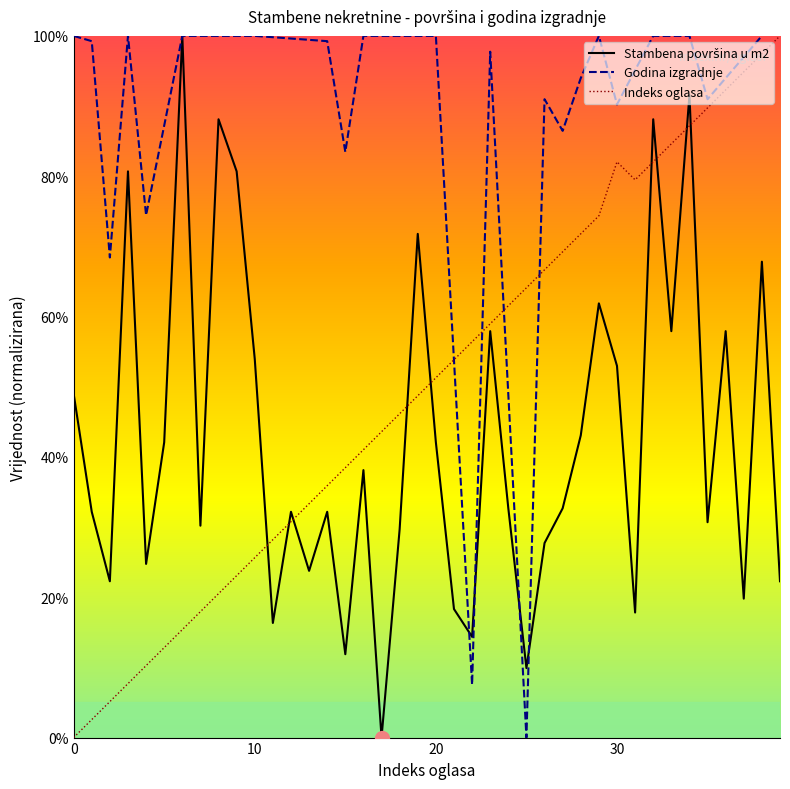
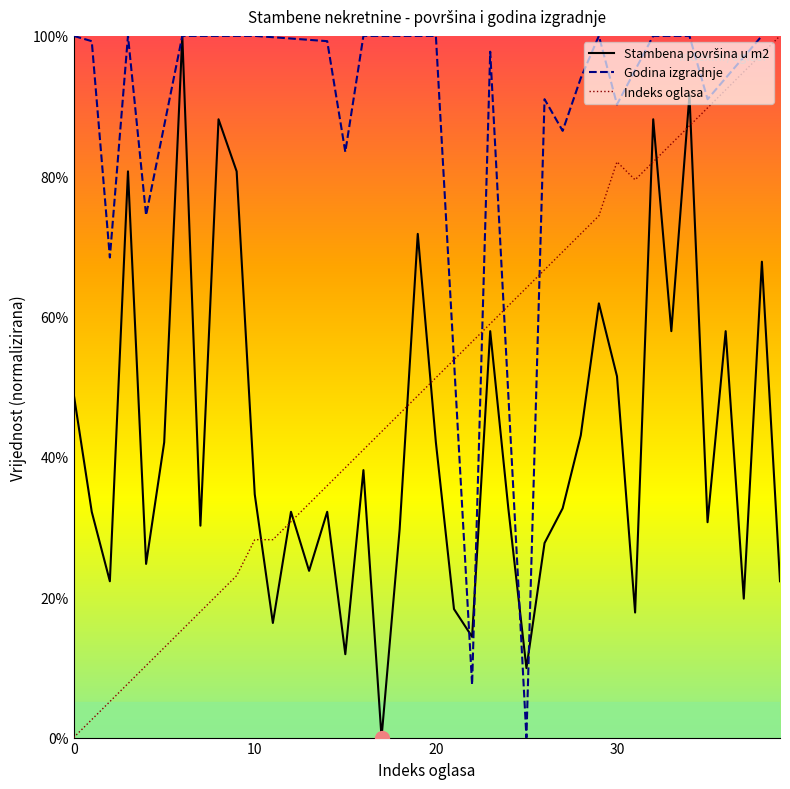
  {
    "Stambena površina u m2": {
      "0": "49%",
-     "10": "54%",
+     "10": "35%",
      "20": "42%",
-     "30": "53%"
+     "30": "51%"
    },
    "Godina izgradnje": {
      "0": "100%",
      "10": "100%",
      "20": "100%",
      "30": "90%"
    },
    "Indeks oglasa": {
-     "10": "26%",
+     "10": "28%",
      "20": "51%",
      "30": "82%"
    }
  }
